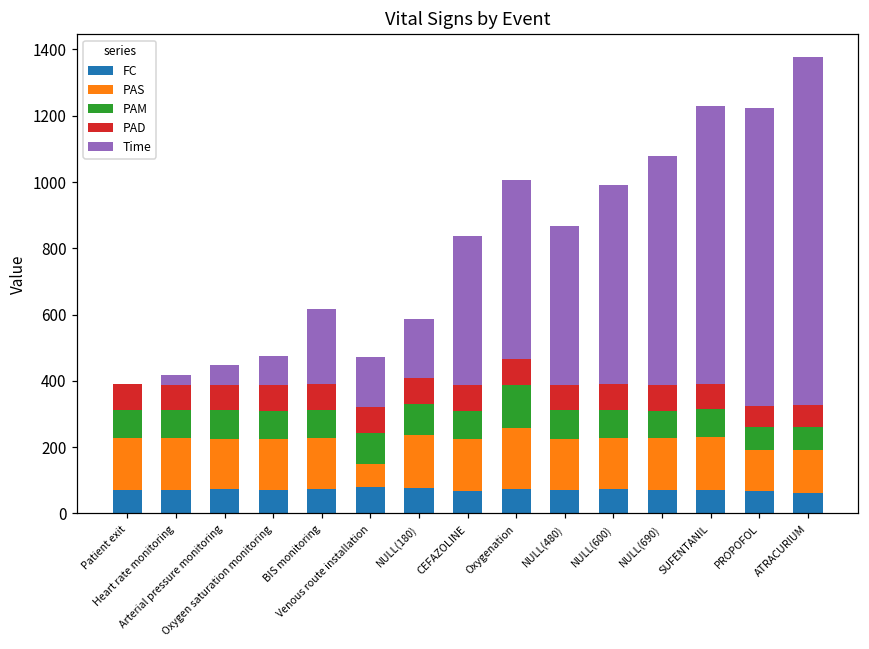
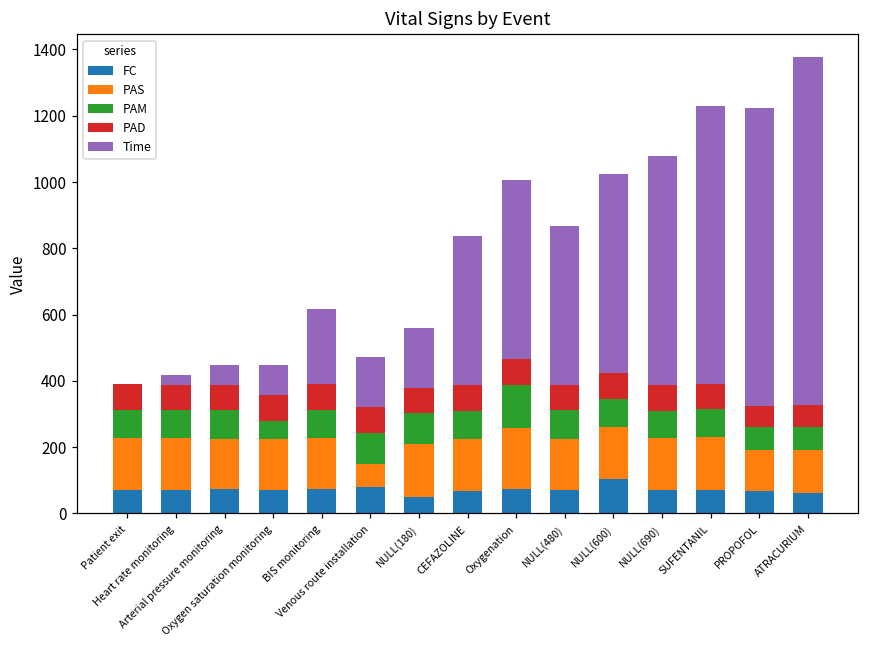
  {
    "FC": {
      "Patient exit": 70,
      "Heart rate monitoring": 70,
      "Arterial pressure monitoring": 70,
      "Oxygen saturation monitoring": 70,
      "BIS monitoring": 70,
      "Venous route installation": 80,
-     "NULL(180)": 80,
+     "NULL(180)": 50,
      "CEFAZOLINE": 70,
      "Oxygenation": 70,
      "NULL(480)": 70,
-     "NULL(600)": 70,
+     "NULL(600)": 100,
      "NULL(690)": 70,
      "SUFENTANIL": 70,
      "PROPOFOL": 70,
      "ATRACURIUM": 60
    },
    "PAS": {
      "Patient exit": 160,
      "Heart rate monitoring": 150,
      "Arterial pressure monitoring": 150,
      "Oxygen saturation monitoring": 150,
      "BIS monitoring": 160,
      "Venous route installation": 70,
      "NULL(180)": 160,
      "CEFAZOLINE": 150,
      "Oxygenation": 180,
      "NULL(480)": 150,
      "NULL(600)": 160,
      "NULL(690)": 160,
      "SUFENTANIL": 160,
      "PROPOFOL": 130,
      "ATRACURIUM": 130
    },
    "PAM": {
      "Patient exit": 90,
      "Heart rate monitoring": 90,
      "Arterial pressure monitoring": 90,
-     "Oxygen saturation monitoring": 80,
+     "Oxygen saturation monitoring": 50,
      "BIS monitoring": 80,
      "Venous route installation": 100,
      "NULL(180)": 90,
      "CEFAZOLINE": 90,
      "Oxygenation": 130,
      "NULL(480)": 90,
      "NULL(600)": 90,
      "NULL(690)": 80,
      "SUFENTANIL": 80,
      "PROPOFOL": 70,
      "ATRACURIUM": 70
    },
    "PAD": {
      "Patient exit": 80,
      "Heart rate monitoring": 80,
      "Arterial pressure monitoring": 80,
      "Oxygen saturation monitoring": 80,
      "BIS monitoring": 80,
      "Venous route installation": 80,
      "NULL(180)": 80,
      "CEFAZOLINE": 80,
      "Oxygenation": 80,
      "NULL(480)": 80,
      "NULL(600)": 80,
      "NULL(690)": 80,
      "SUFENTANIL": 80,
      "PROPOFOL": 60,
      "ATRACURIUM": 70
    },
    "Time": {
      "Patient exit": 0,
      "Heart rate monitoring": 30,
      "Arterial pressure monitoring": 60,
      "Oxygen saturation monitoring": 90,
      "BIS monitoring": 230,
      "Venous route installation": 150,
      "NULL(180)": 180,
      "CEFAZOLINE": 450,
      "Oxygenation": 540,
      "NULL(480)": 480,
      "NULL(600)": 600,
      "NULL(690)": 690,
      "SUFENTANIL": 840,
      "PROPOFOL": 900,
      "ATRACURIUM": 1050
    }
  }
